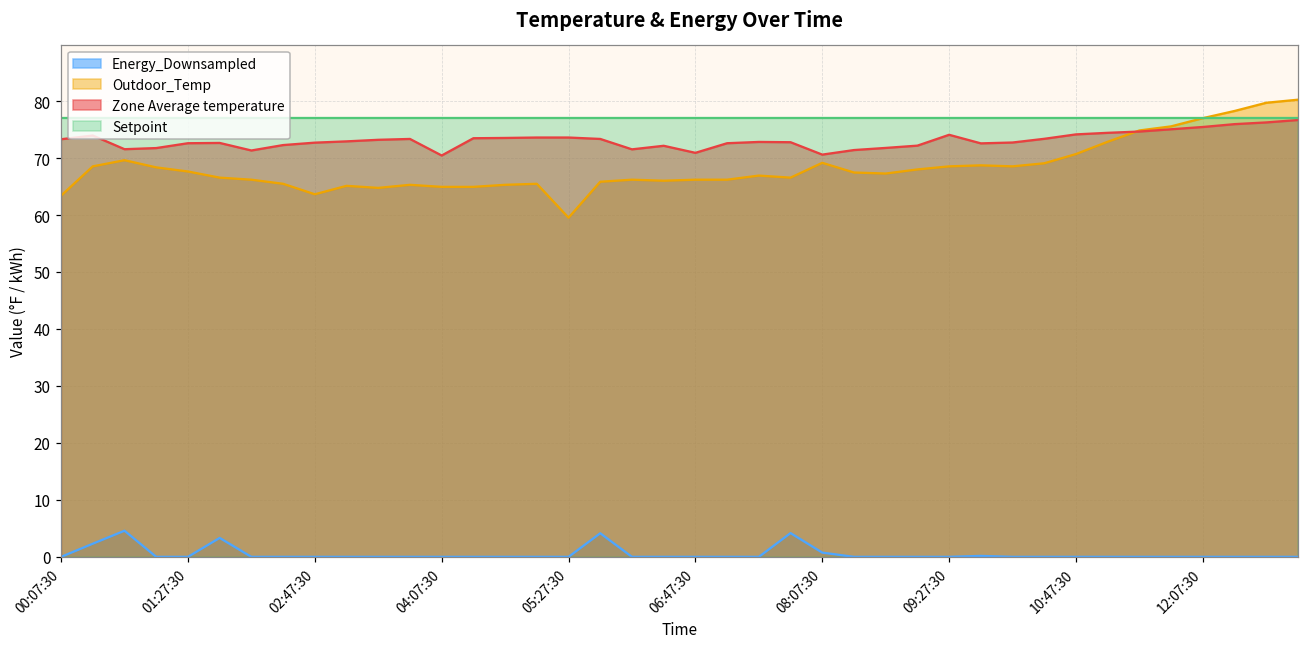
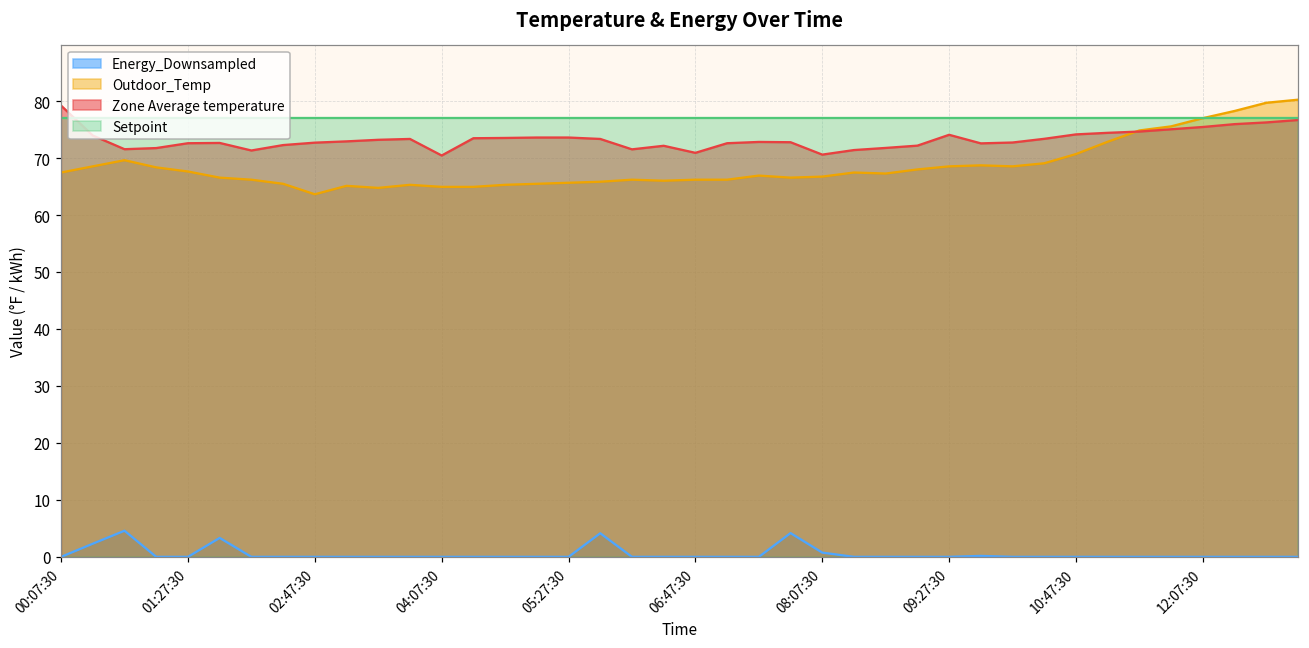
  {
    "Energy_Downsampled": {
      "00:07:30": 0,
      "01:27:30": 0,
      "02:47:30": 0,
      "04:07:30": 0,
      "05:27:30": 0,
      "06:47:30": 0,
      "08:07:30": 1,
      "09:27:30": 0,
      "10:47:30": 0,
      "12:07:30": 0
    },
    "Outdoor_Temp": {
-     "00:07:30": 63,
+     "00:07:30": 67,
      "01:27:30": 68,
      "02:47:30": 64,
      "04:07:30": 65,
-     "05:27:30": 60,
+     "05:27:30": 66,
      "06:47:30": 66,
-     "08:07:30": 69,
+     "08:07:30": 67,
      "09:27:30": 69,
      "10:47:30": 71
    },
    "Zone Average temperature": {
-     "00:07:30": 73,
+     "00:07:30": 79,
      "01:27:30": 73,
      "02:47:30": 73,
      "04:07:30": 70,
      "05:27:30": 74,
      "06:47:30": 71,
      "08:07:30": 71,
      "09:27:30": 74,
      "10:47:30": 74,
      "12:07:30": 75
    },
    "Setpoint": {
      "00:07:30": 77,
      "02:47:30": 77,
      "04:07:30": 77,
      "05:27:30": 77,
      "06:47:30": 77,
      "08:07:30": 77,
      "09:27:30": 77,
      "10:47:30": 77
    }
  }
